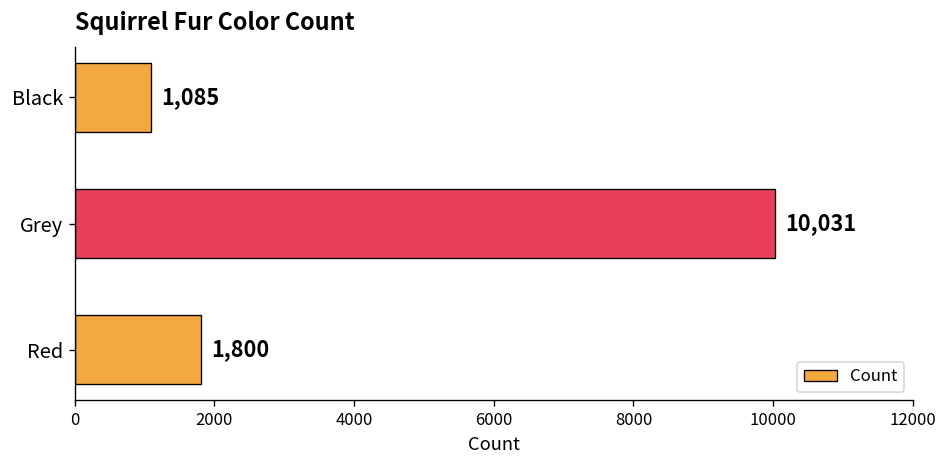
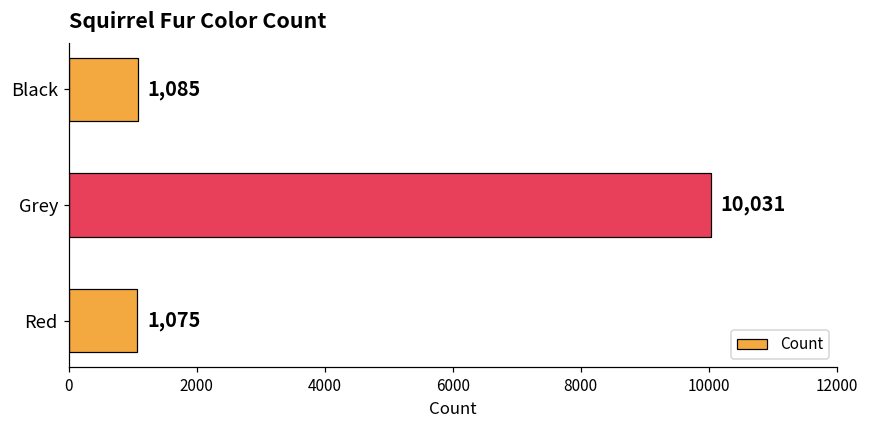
  {
    "Black": "1,085",
    "Grey": "10,031",
-   "Red": "1,800"
+   "Red": "1,075"
  }
